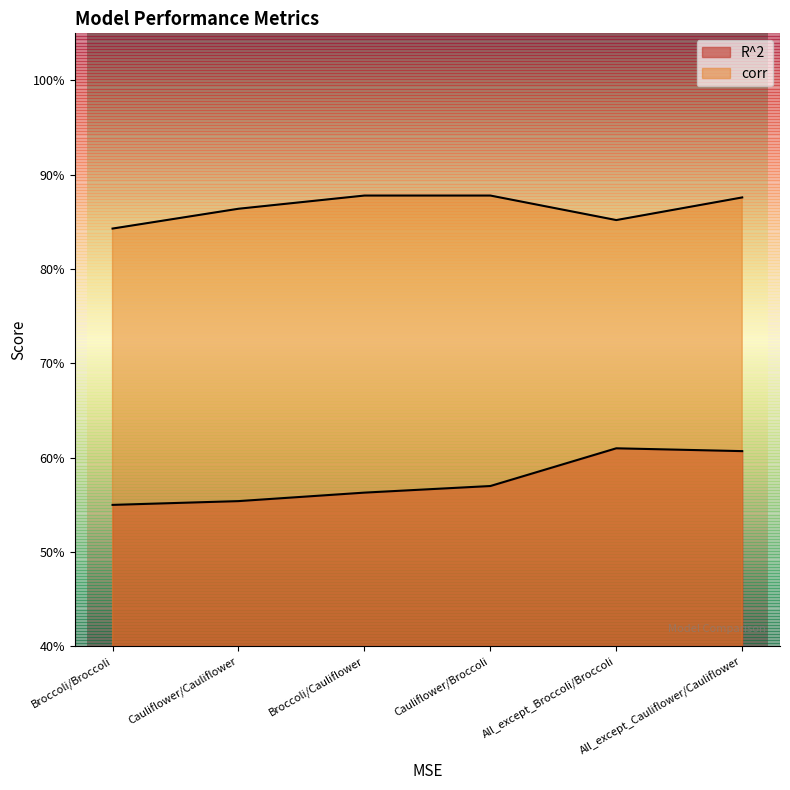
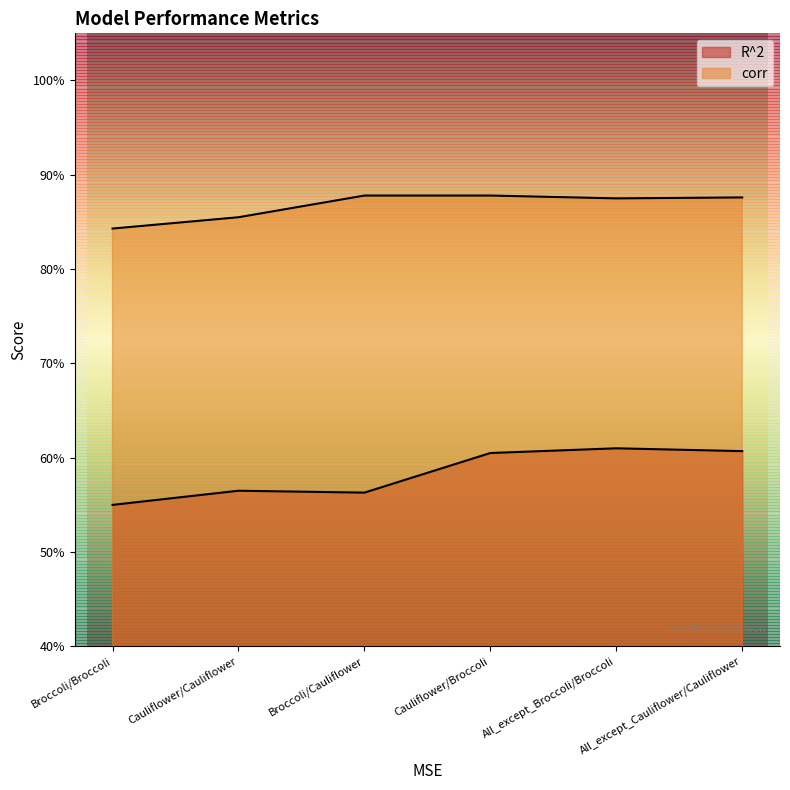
  {
    "R^2": {
      "Broccoli/Broccoli": "55%",
-     "Cauliflower/Cauliflower": "55%",
+     "Cauliflower/Cauliflower": "56%",
      "Broccoli/Cauliflower": "56%",
-     "Cauliflower/Broccoli": "57%",
+     "Cauliflower/Broccoli": "61%",
      "All_except_Broccoli/Broccoli": "61%",
      "All_except_Cauliflower/Cauliflower": "61%"
    },
    "corr": {
      "Broccoli/Broccoli": "84%",
-     "Cauliflower/Cauliflower": "86.4%",
+     "Cauliflower/Cauliflower": "85.5%",
      "Broccoli/Cauliflower": "88%",
      "Cauliflower/Broccoli": "88%",
-     "All_except_Broccoli/Broccoli": "85%",
+     "All_except_Broccoli/Broccoli": "88%",
      "All_except_Cauliflower/Cauliflower": "88%"
    }
  }
